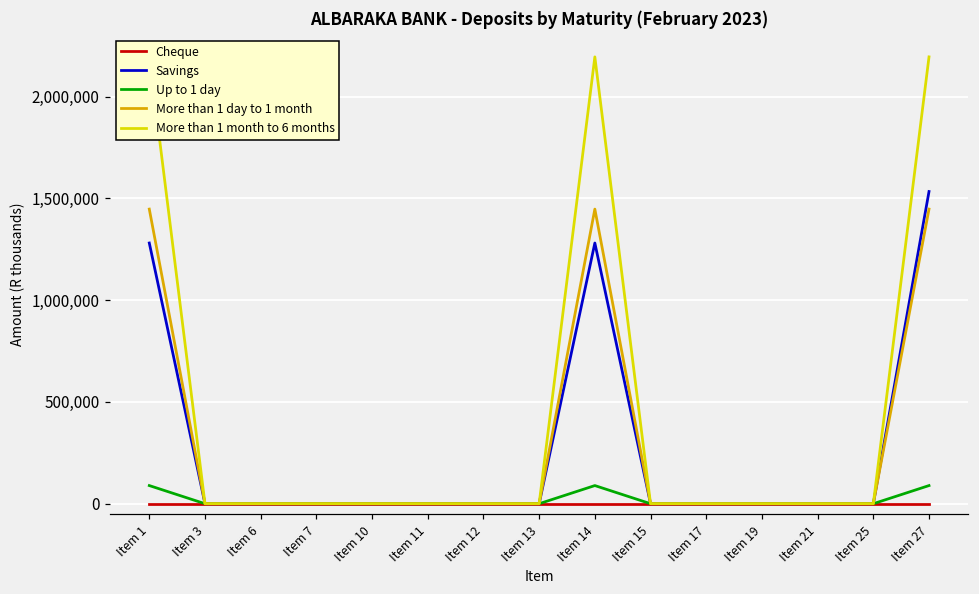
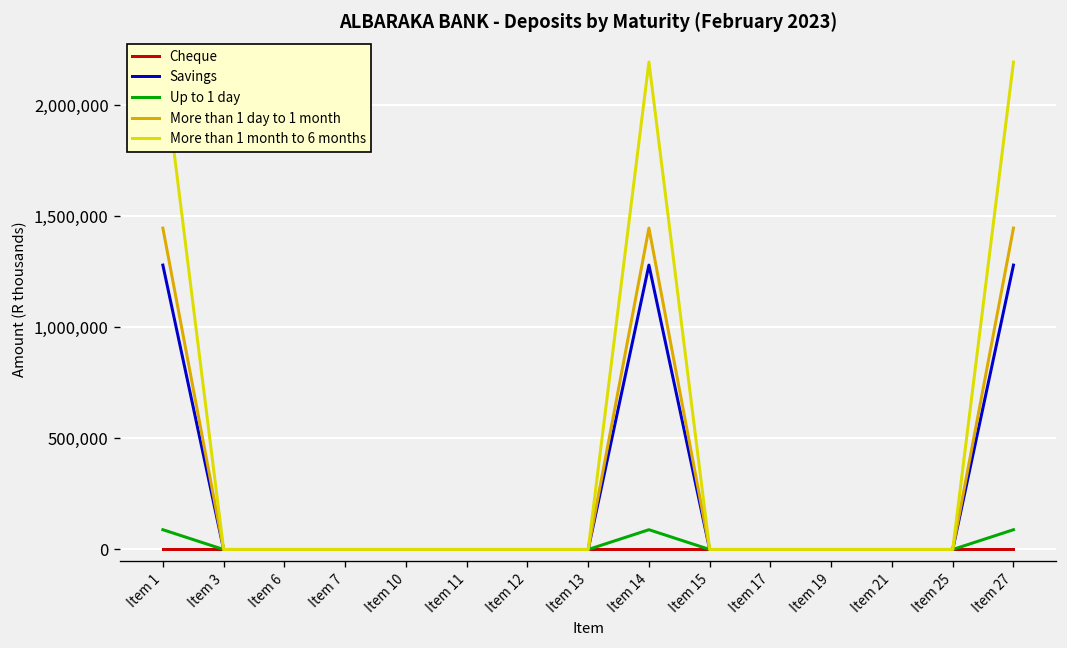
  {
    "Cheque": {
      "Item 1": "0",
      "Item 14": "0",
      "Item 27": "0"
    },
    "Savings": {
      "Item 1": "1,280,000",
      "Item 14": "1,280,000",
-     "Item 27": "1,530,000"
+     "Item 27": "1,280,000"
    },
    "Up to 1 day": {
      "Item 1": "90,000",
      "Item 14": "90,000",
      "Item 27": "90,000"
    }
  }
